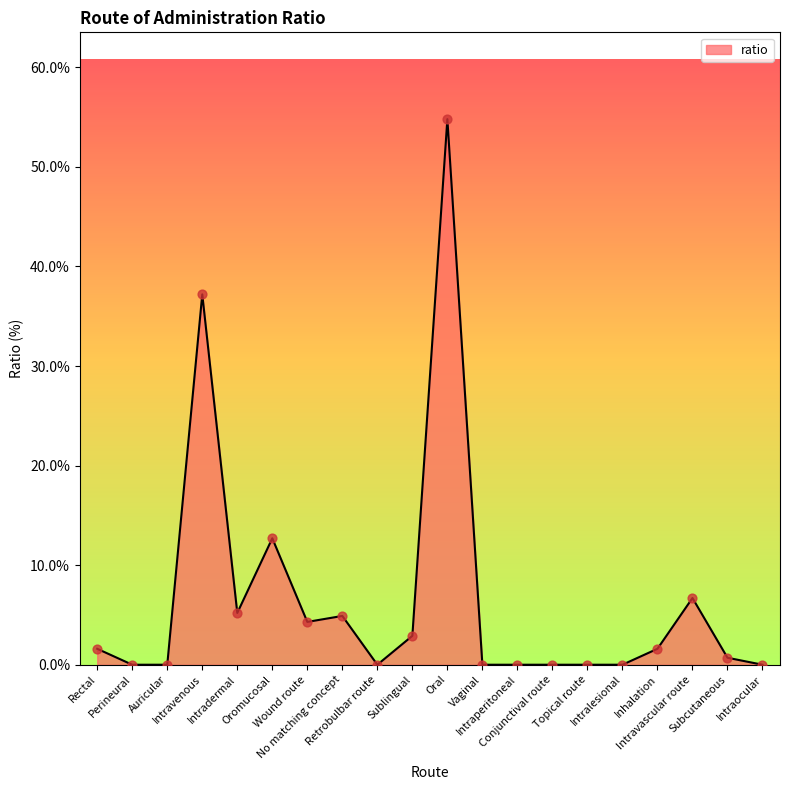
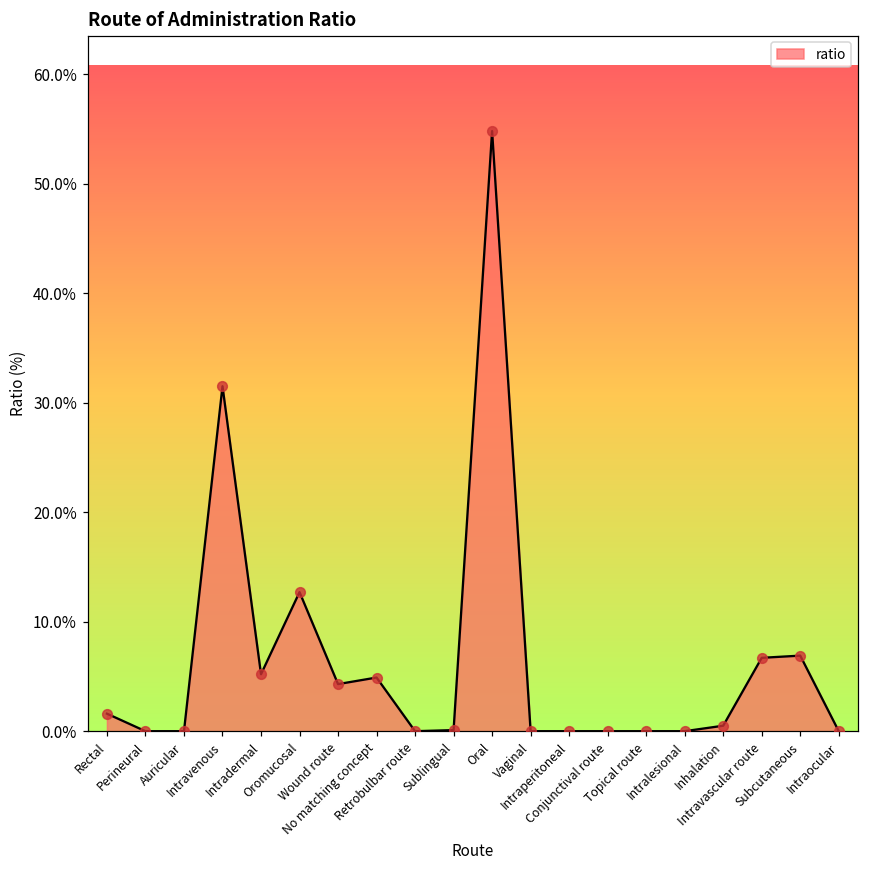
  {
    "Rectal": "2%",
    "Perineural": "0%",
    "Auricular": "0%",
-   "Intravenous": "37%",
+   "Intravenous": "32%",
    "Intradermal": "5%",
    "Oromucosal": "13%",
    "Wound route": "4%",
    "No matching concept": "5%",
    "Retrobulbar route": "0%",
-   "Sublingual": "3%",
+   "Sublingual": "0%",
    "Oral": "55%",
    "Vaginal": "0%",
    "Intraperitoneal": "0%",
    "Conjunctival route": "0%",
    "Topical route": "0%",
    "Intralesional": "0%",
-   "Inhalation": "2%",
+   "Inhalation": "1%",
    "Intravascular route": "7%",
-   "Subcutaneous": "1%",
+   "Subcutaneous": "7%",
    "Intraocular": "0%"
  }
